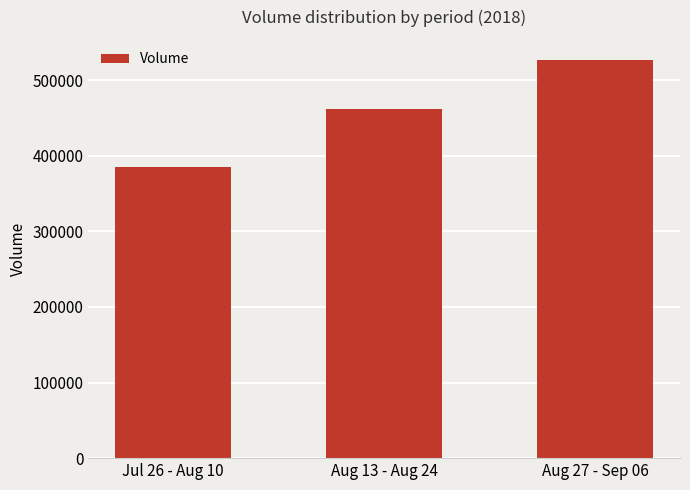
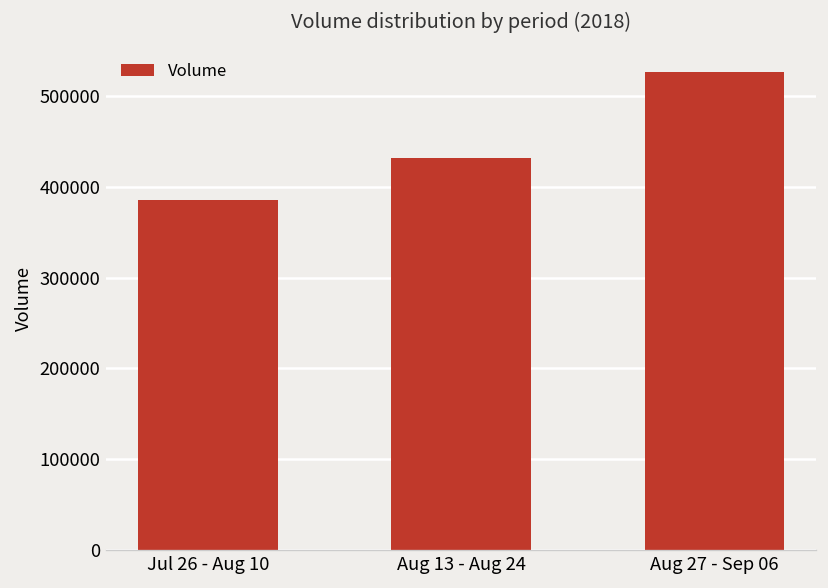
  {
    "Jul 26 - Aug 10": 390000,
-   "Aug 13 - Aug 24": 460000,
+   "Aug 13 - Aug 24": 430000,
    "Aug 27 - Sep 06": 530000
  }
